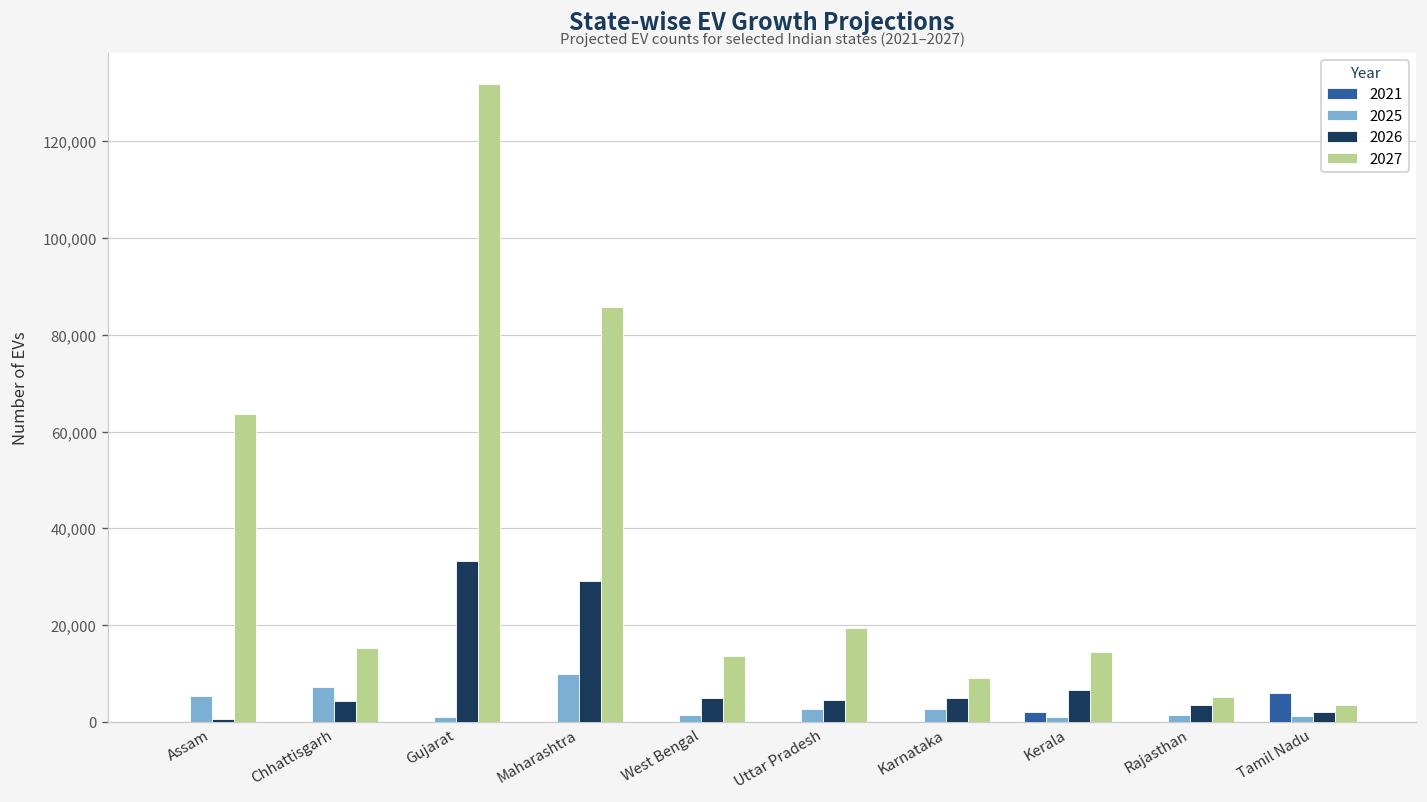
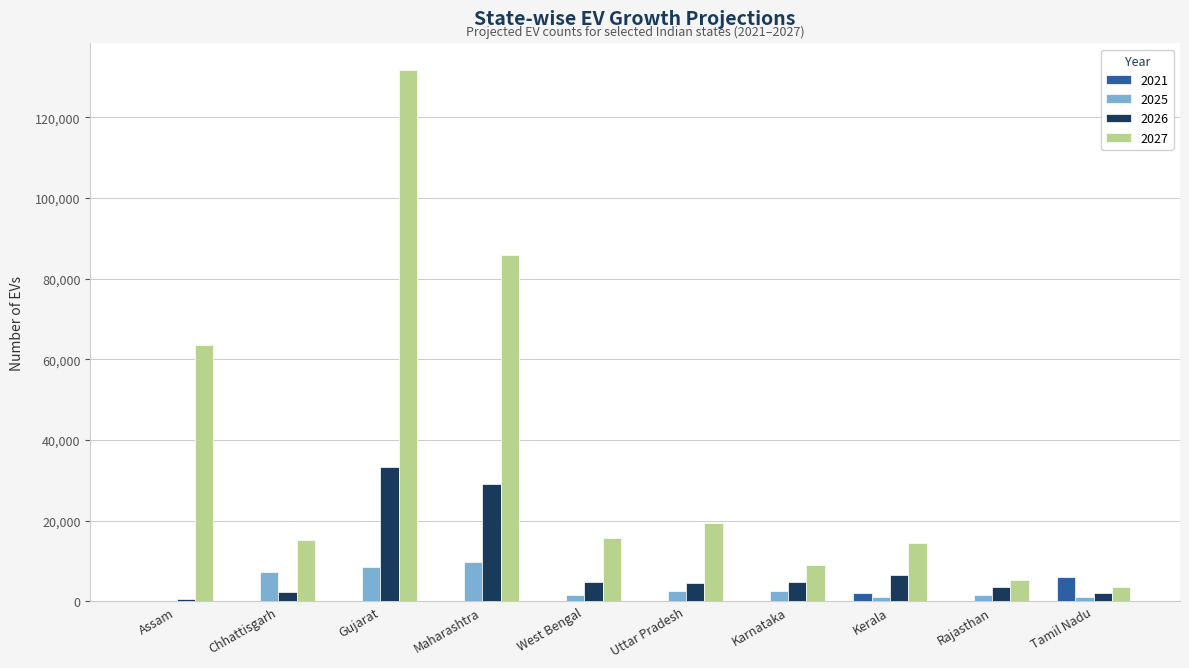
  {
    "2021": {
      "Assam": "0",
      "Chhattisgarh": "0",
      "Kerala": "2,000",
      "Tamil Nadu": "6,000"
    },
    "2025": {
-     "Assam": "5,000",
+     "Assam": "0",
      "Chhattisgarh": "7,000",
-     "Gujarat": "1,000",
+     "Gujarat": "8,000",
      "Maharashtra": "10,000",
      "West Bengal": "2,000",
      "Uttar Pradesh": "3,000",
      "Karnataka": "3,000",
      "Kerala": "1,000",
      "Rajasthan": "2,000",
      "Tamil Nadu": "1,000"
    },
    "2026": {
-     "Chhattisgarh": "4,000",
+     "Chhattisgarh": "2,000",
      "Gujarat": "33,000",
      "Maharashtra": "29,000",
      "West Bengal": "5,000",
      "Uttar Pradesh": "5,000",
      "Karnataka": "5,000",
      "Kerala": "7,000",
      "Rajasthan": "4,000",
      "Tamil Nadu": "2,000"
    },
    "2027": {
      "Assam": "64,000",
      "Chhattisgarh": "15,000",
      "Gujarat": "132,000",
      "Maharashtra": "86,000",
-     "West Bengal": "14,000",
+     "West Bengal": "16,000",
      "Uttar Pradesh": "19,000",
      "Karnataka": "9,000",
      "Kerala": "14,000",
      "Rajasthan": "5,000",
      "Tamil Nadu": "3,000"
    }
  }
